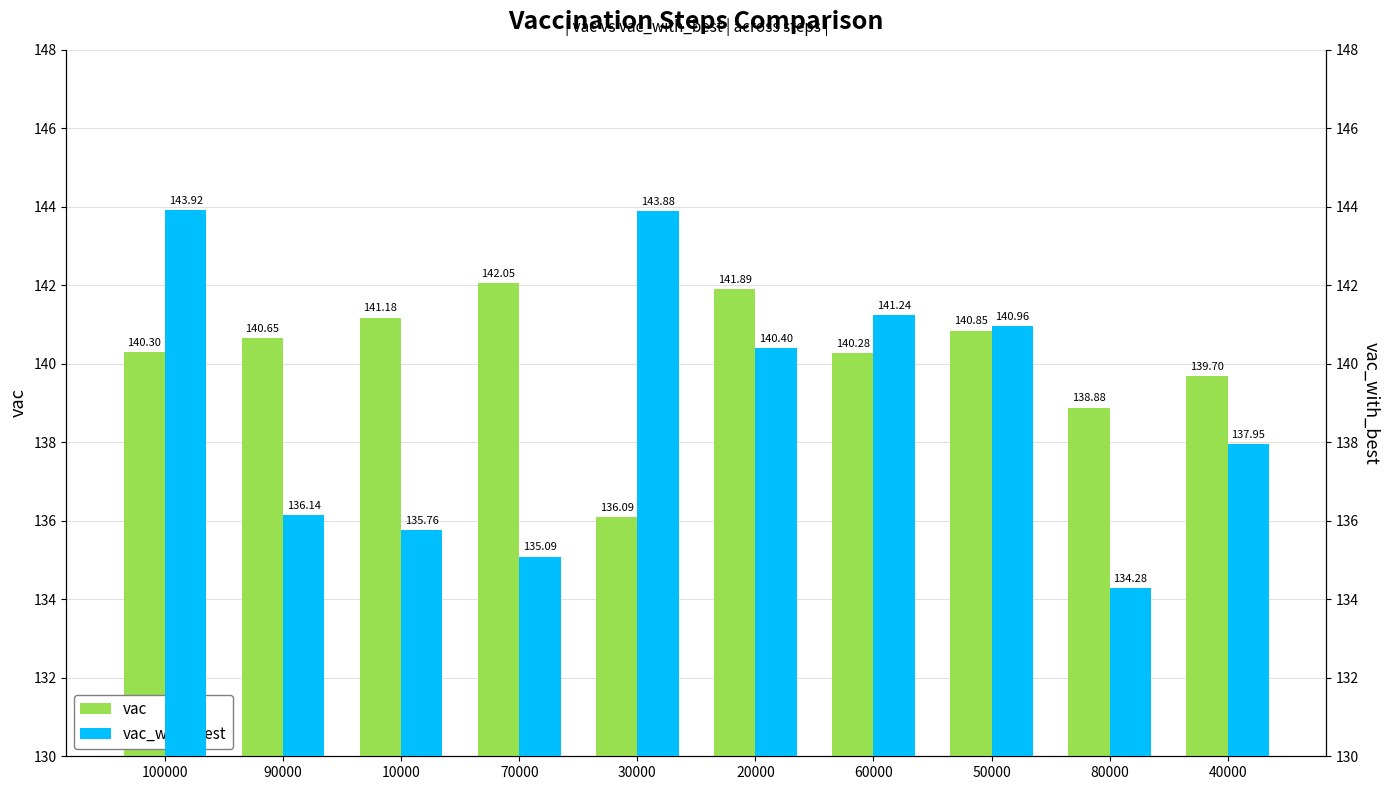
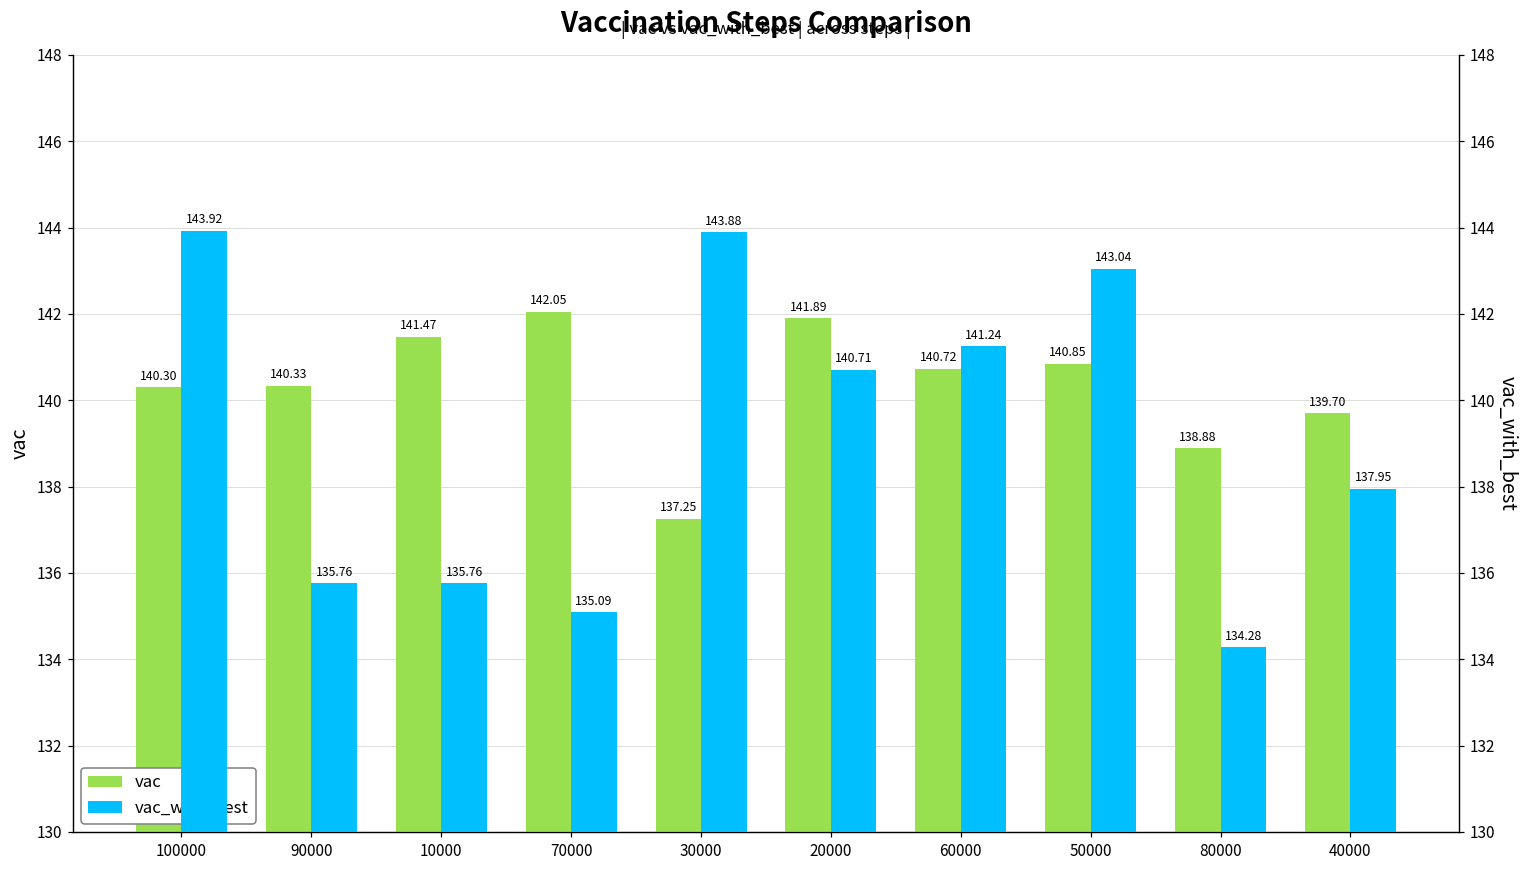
  {
    "vac": {
      "100000": 140.30,
-     "90000": 140.65,
-     "10000": 141.18,
+     "90000": 140.33,
+     "10000": 141.47,
      "70000": 142.05,
-     "30000": 136.09,
+     "30000": 137.25,
      "20000": 141.89,
-     "60000": 140.28,
+     "60000": 140.72,
      "50000": 140.85,
      "80000": 138.88,
      "40000": 139.70
    },
    "vac_with_best": {
      "100000": 143.92,
-     "90000": 136.14,
+     "90000": 135.76,
      "10000": 135.76,
      "70000": 135.09,
      "30000": 143.88,
-     "20000": 140.40,
+     "20000": 140.71,
      "60000": 141.24,
-     "50000": 140.96,
+     "50000": 143.04,
      "80000": 134.28,
      "40000": 137.95
    }
  }
